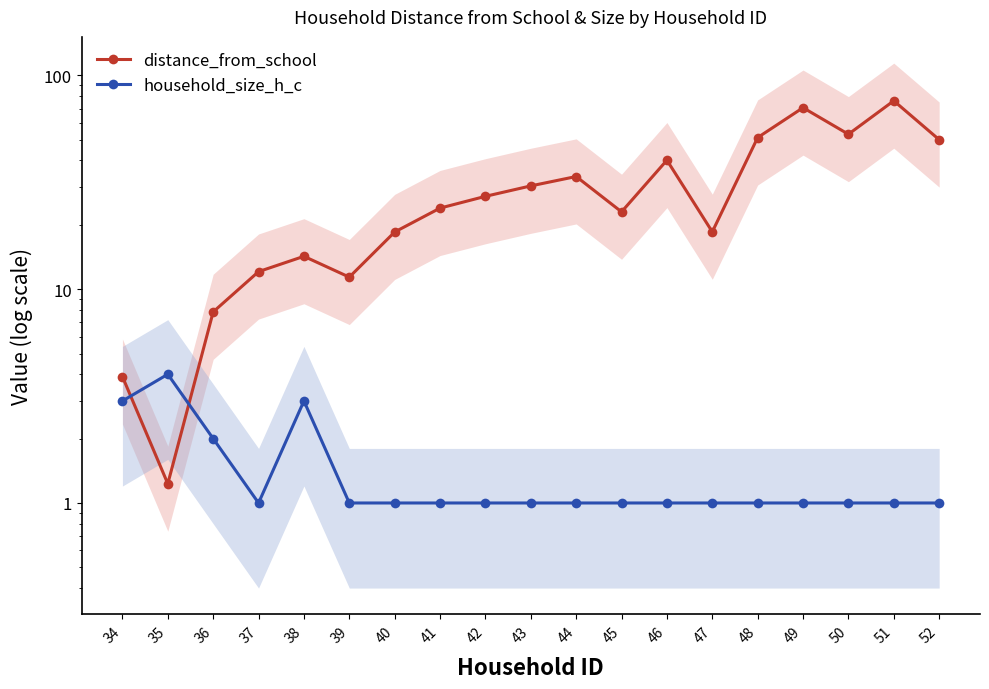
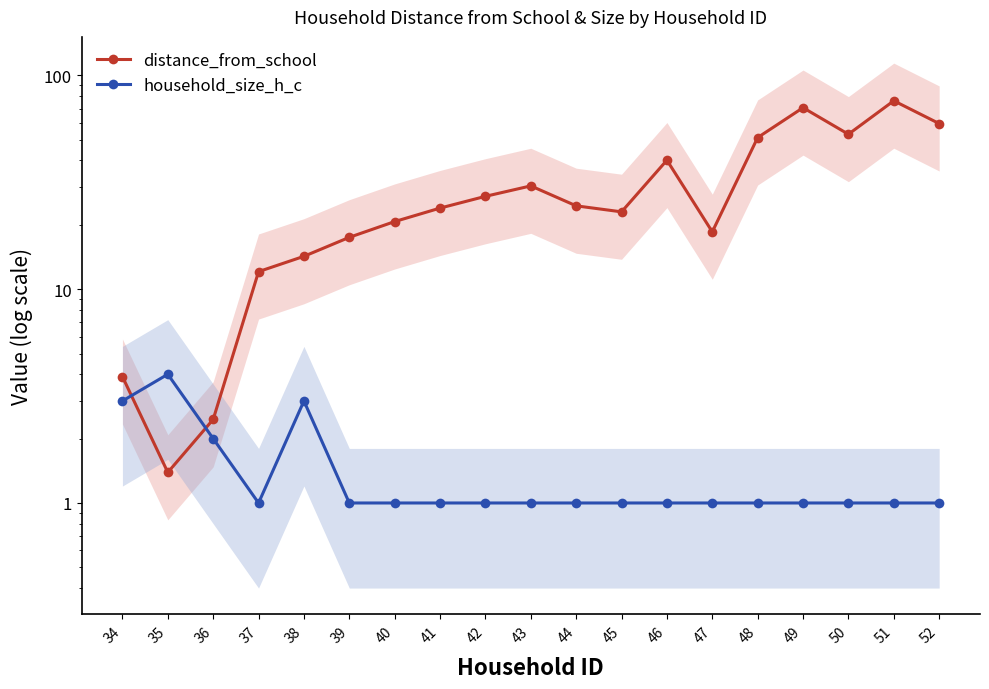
  {
    "distance_from_school": {
      "34": 3.9,
-     "35": 1.2,
-     "36": 7.8,
+     "35": 1.4,
+     "36": 2.5,
      "37": 12,
      "38": 14,
-     "39": 11,
-     "40": 19,
+     "39": 17,
+     "40": 21,
      "41": 24,
      "42": 27,
      "43": 30,
-     "44": 34,
+     "44": 25,
      "45": 23,
      "46": 40,
      "47": 19,
      "48": 51,
      "49": 71,
      "50": 53,
      "51": 76,
-     "52": 50
+     "52": 60
    },
    "household_size_h_c": {
      "34": 3.0,
      "35": 4.0,
      "36": 2.0,
      "37": 1.0,
      "38": 3.0,
      "39": 1.0,
      "40": 1.0,
      "41": 1.0,
      "42": 1.0,
      "43": 1.0,
      "44": 1.0,
      "45": 1.0,
      "46": 1.0,
      "47": 1.0,
      "48": 1.0,
      "49": 1.0,
      "50": 1.0,
      "51": 1.0,
      "52": 1.0
    }
  }
